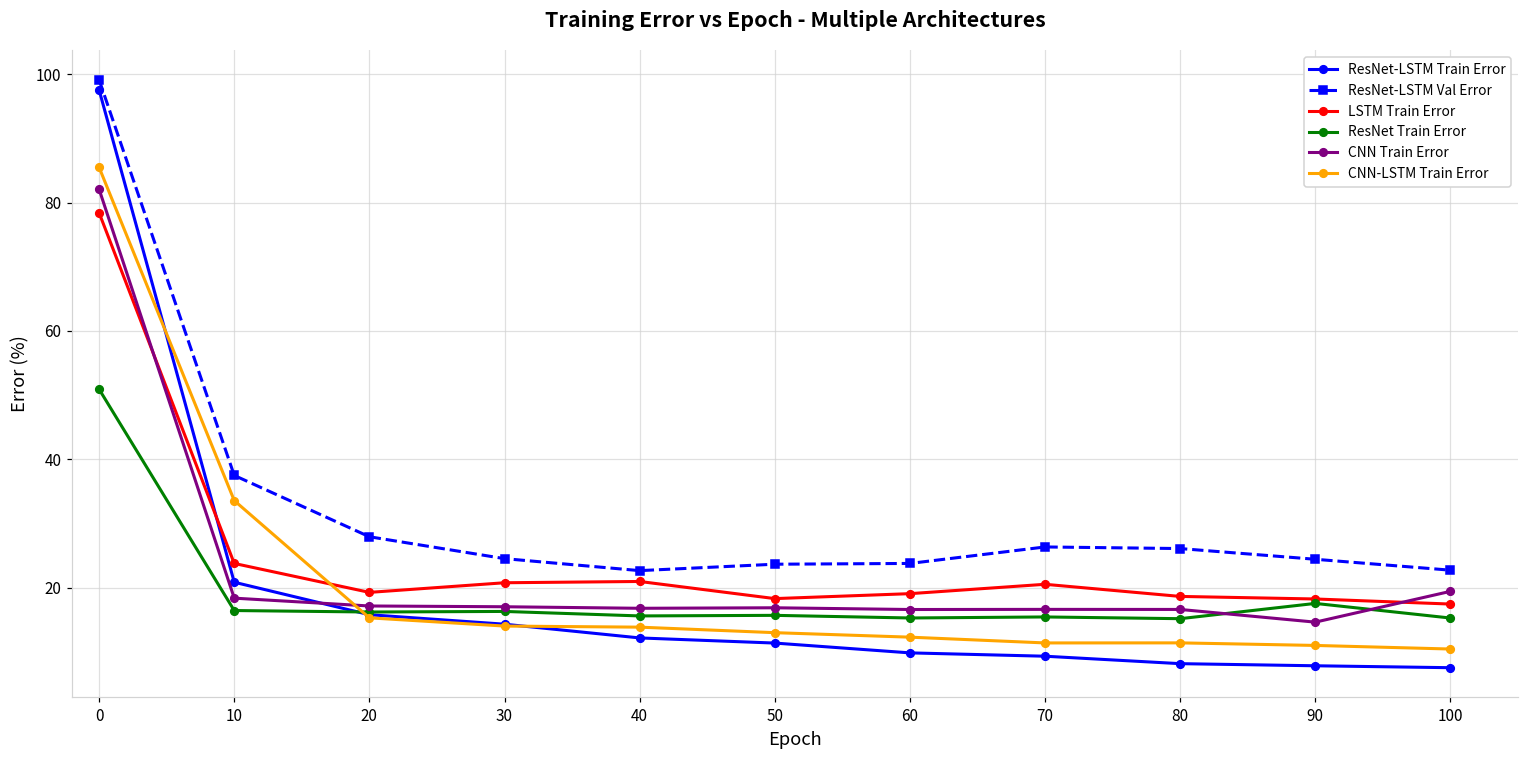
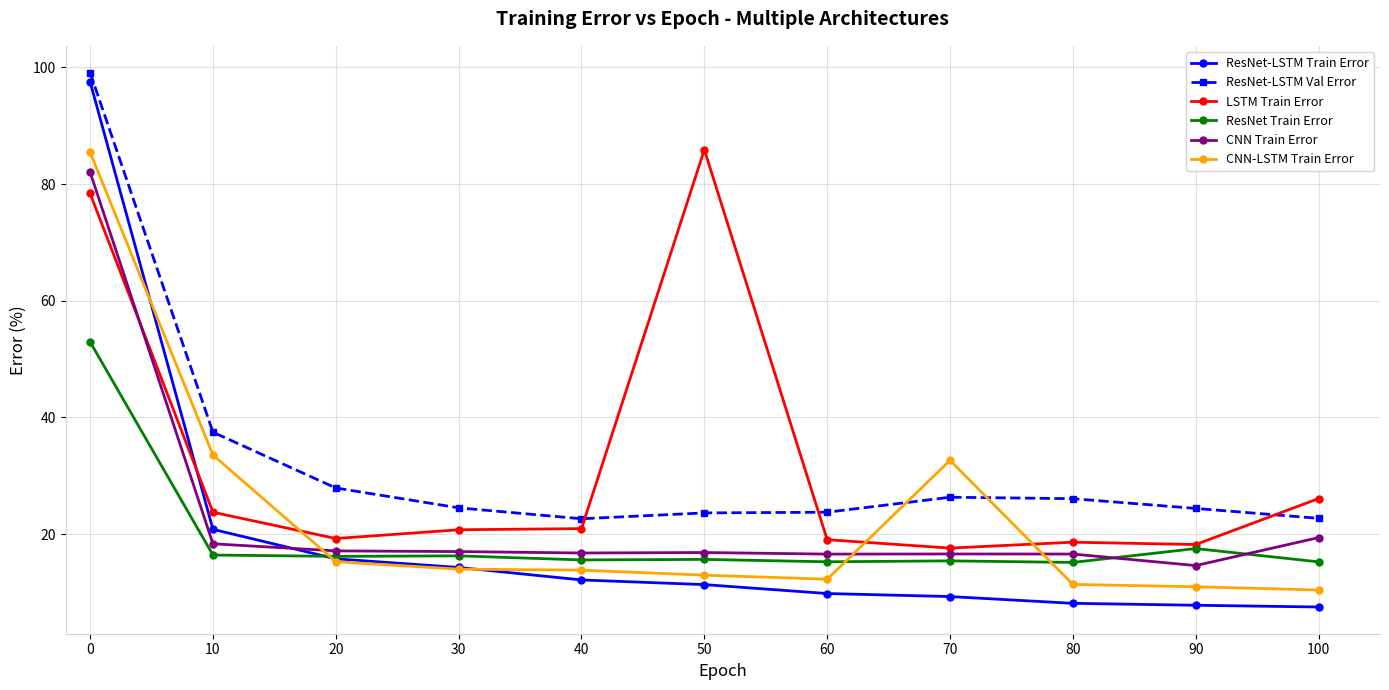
  {
    "LSTM Train Error": {
      "0": 78,
      "10": 24,
      "20": 19,
      "30": 21,
      "40": 21,
-     "50": 18,
+     "50": 86,
      "60": 19,
-     "70": 21,
+     "70": 18,
      "80": 19,
      "90": 18,
-     "100": 17
+     "100": 26
    },
    "ResNet Train Error": {
-     "0": 51,
+     "0": 53,
      "10": 16,
      "30": 16,
      "40": 16,
      "50": 16,
      "60": 15,
      "70": 15,
      "80": 15,
      "90": 18,
      "100": 15
    },
    "CNN Train Error": {
      "0": 82,
      "10": 18,
      "20": 17,
      "30": 17,
      "40": 17,
      "50": 17,
      "60": 17,
      "70": 17,
      "80": 17,
      "90": 15,
      "100": 19
    },
    "CNN-LSTM Train Error": {
      "0": 85,
      "10": 34,
      "20": 15,
      "40": 14,
      "50": 13,
      "60": 12,
-     "70": 11,
+     "70": 33,
      "80": 11,
      "90": 11,
      "100": 10
    }
  }
